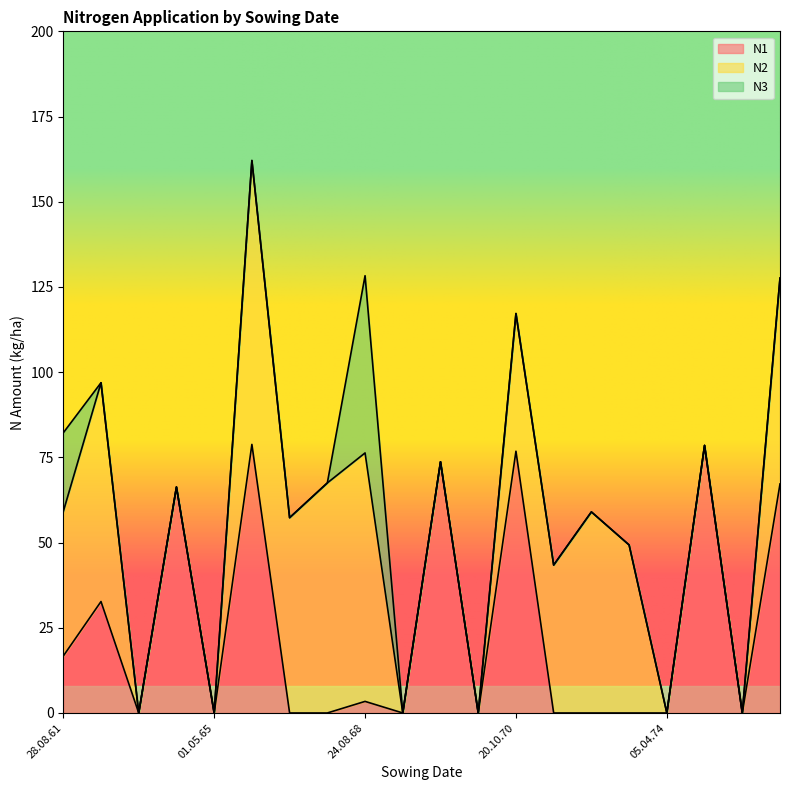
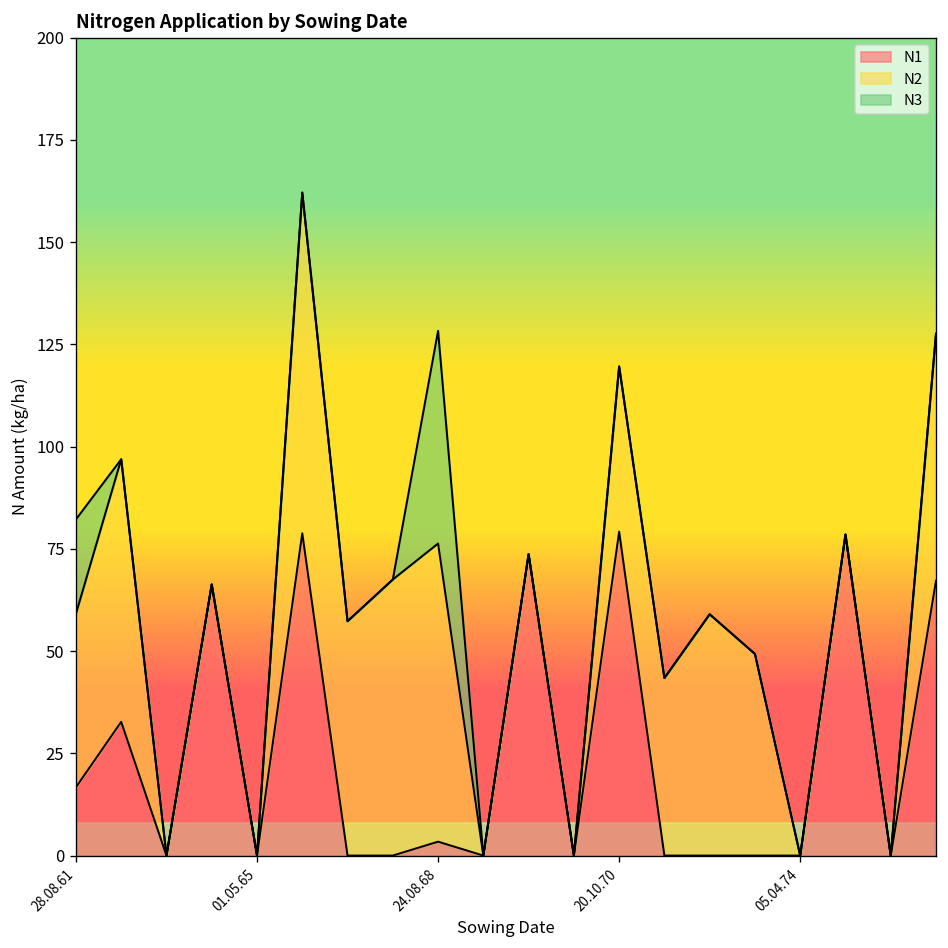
  {
    "N1": {
      "28.08.61": 17,
-     "20.10.70": 77
+     "20.10.70": 79
    },
    "N2": {
      "28.08.61": 42,
      "24.08.68": 73
    },
    "N3": {
      "28.08.61": 23,
      "24.08.68": 52
    }
  }
